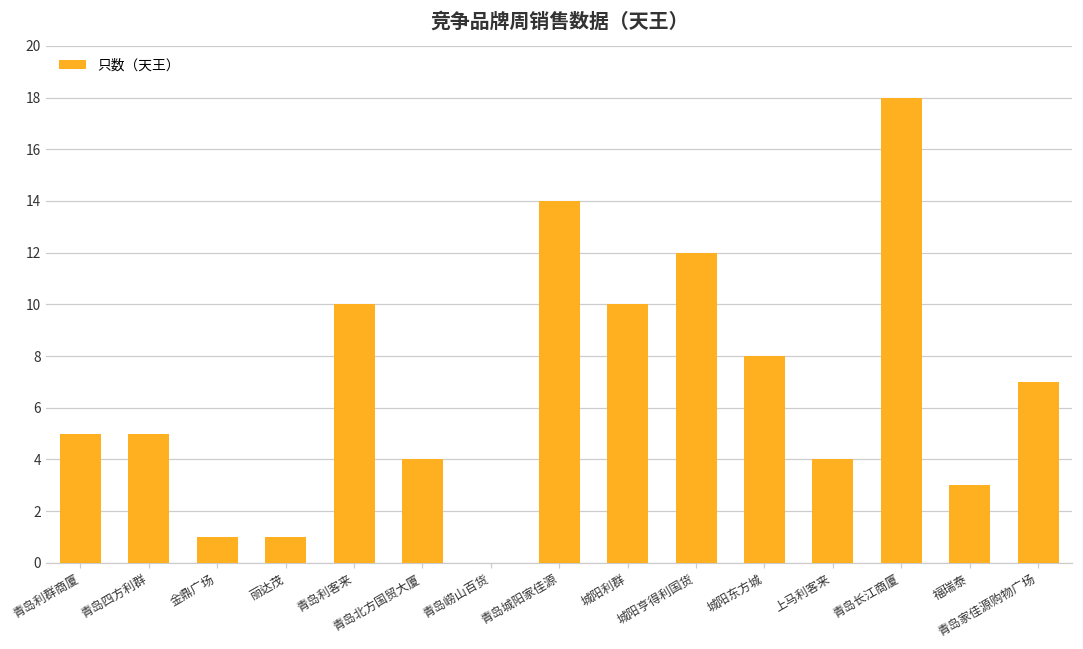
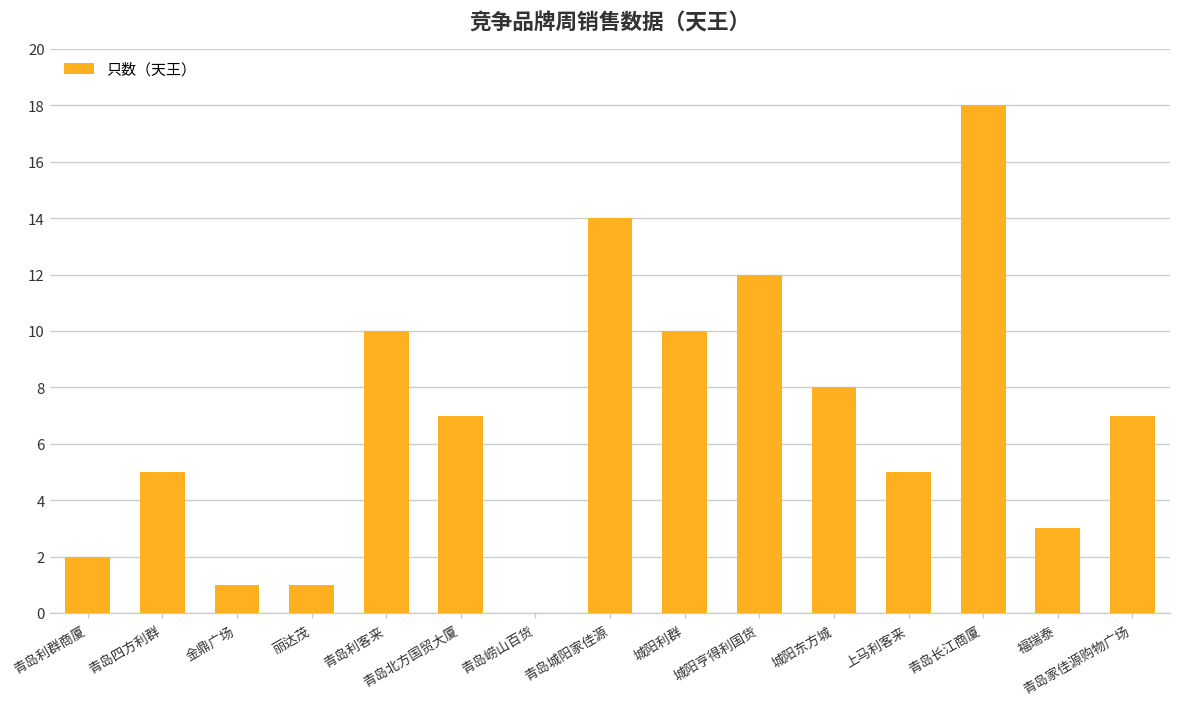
  {
-   "青岛利群商厦": 5,
+   "青岛利群商厦": 2,
    "青岛四方利群": 5,
    "金鼎广场": 1,
    "丽达茂": 1,
    "青岛利客来": 10,
-   "青岛北方国贸大厦": 4,
+   "青岛北方国贸大厦": 7,
    "青岛崂山百货": 0,
    "青岛城阳家佳源": 14,
    "城阳利群": 10,
    "城阳亨得利国货": 12,
    "城阳东方城": 8,
-   "上马利客来": 4,
+   "上马利客来": 5,
    "青岛长江商厦": 18,
    "福瑞泰": 3,
    "青岛家佳源购物广场": 7
  }
